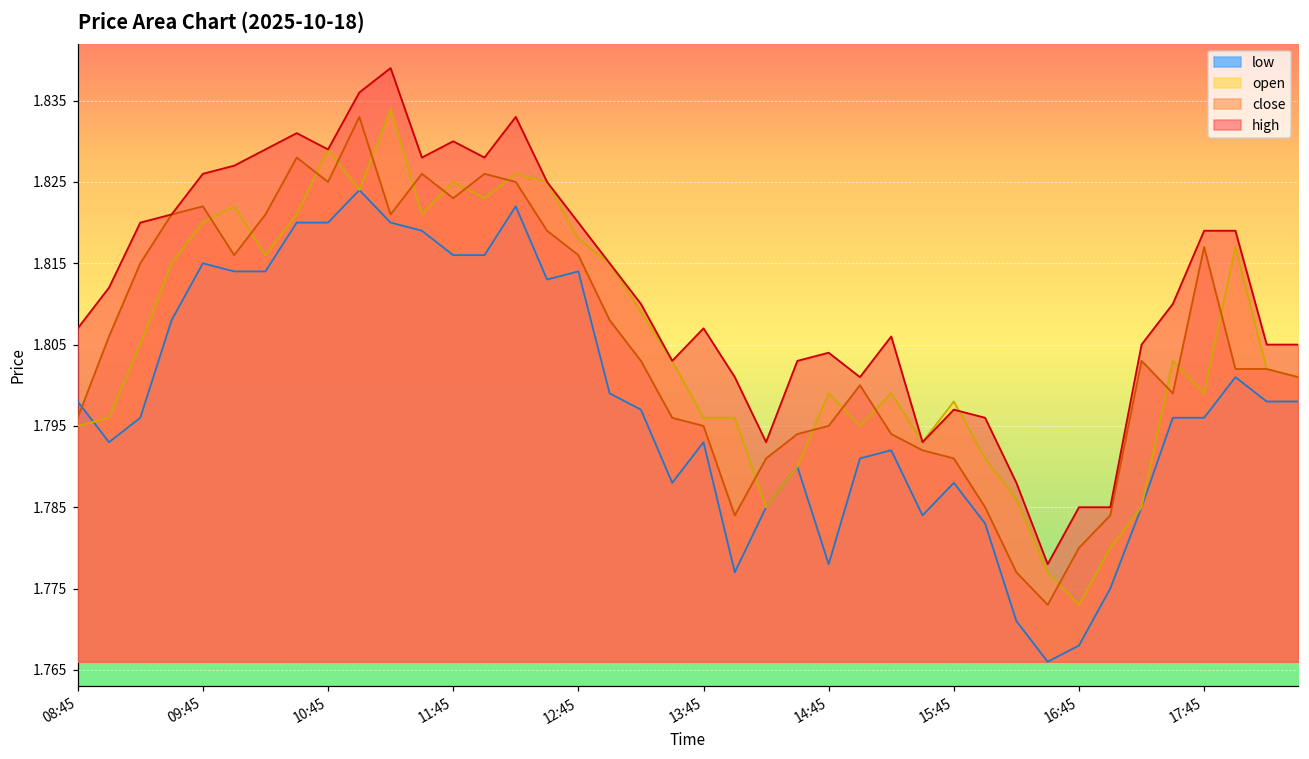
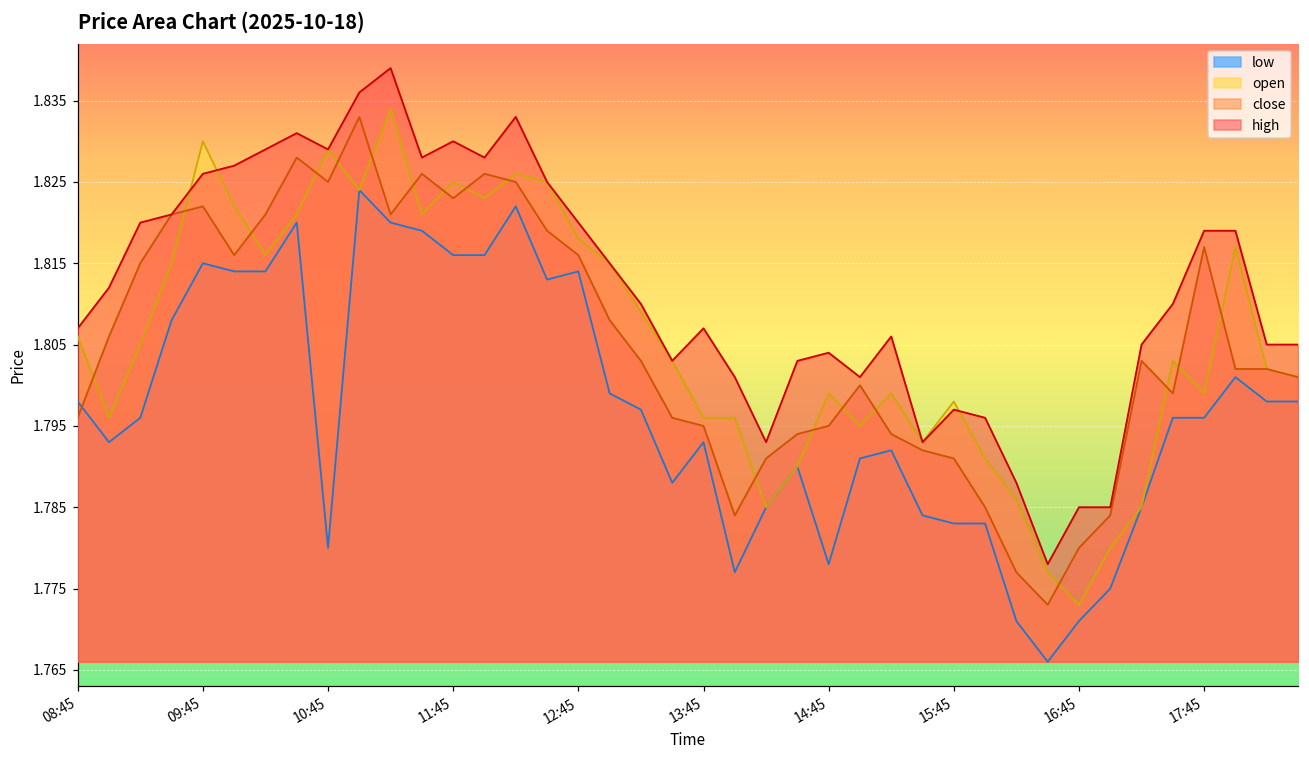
  {
    "low": {
      "08:45": 1.798,
      "09:45": 1.815,
-     "10:45": 1.82,
+     "10:45": 1.78,
      "11:45": 1.816,
      "12:45": 1.814,
      "13:45": 1.793,
      "14:45": 1.778,
-     "15:45": 1.788,
-     "16:45": 1.768,
+     "15:45": 1.783,
+     "16:45": 1.771,
      "17:45": 1.796
    },
    "open": {
-     "08:45": 1.795,
-     "09:45": 1.82,
+     "08:45": 1.806,
+     "09:45": 1.83,
      "11:45": 1.825,
      "12:45": 1.818,
      "13:45": 1.796,
      "14:45": 1.799,
      "15:45": 1.798,
      "16:45": 1.773,
      "17:45": 1.799
    }
  }
